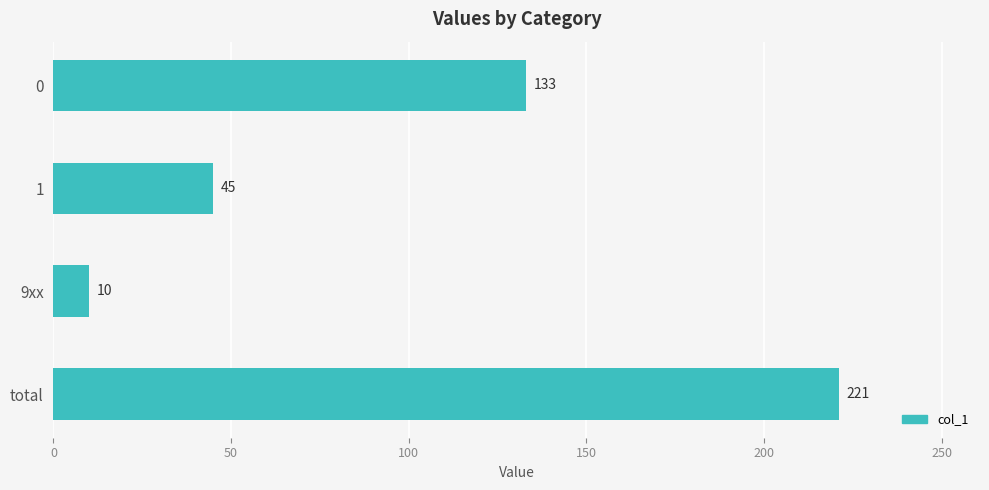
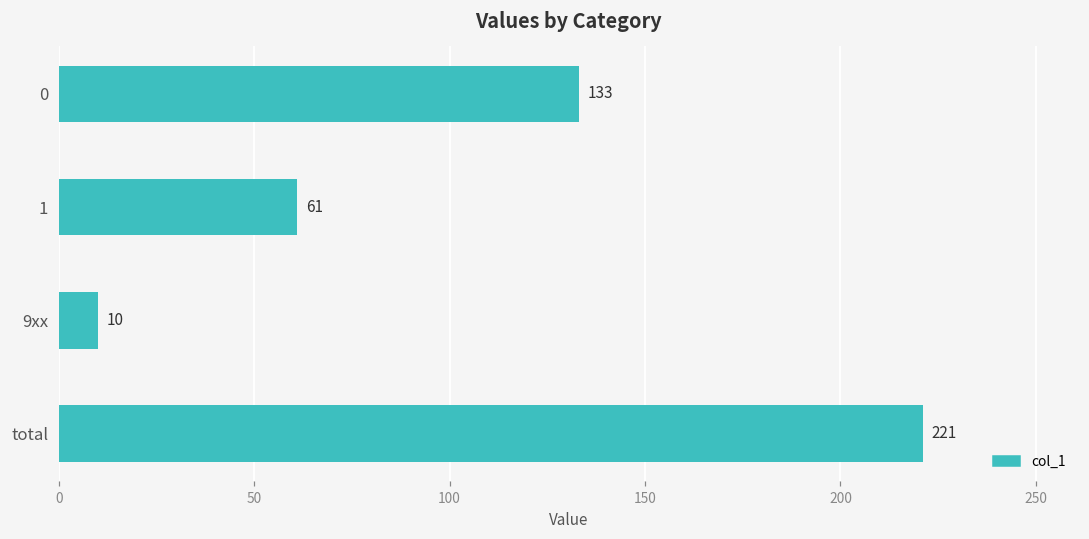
  {
    "0": 133,
-   "1": 45,
+   "1": 61,
    "9xx": 10,
    "total": 221
  }
